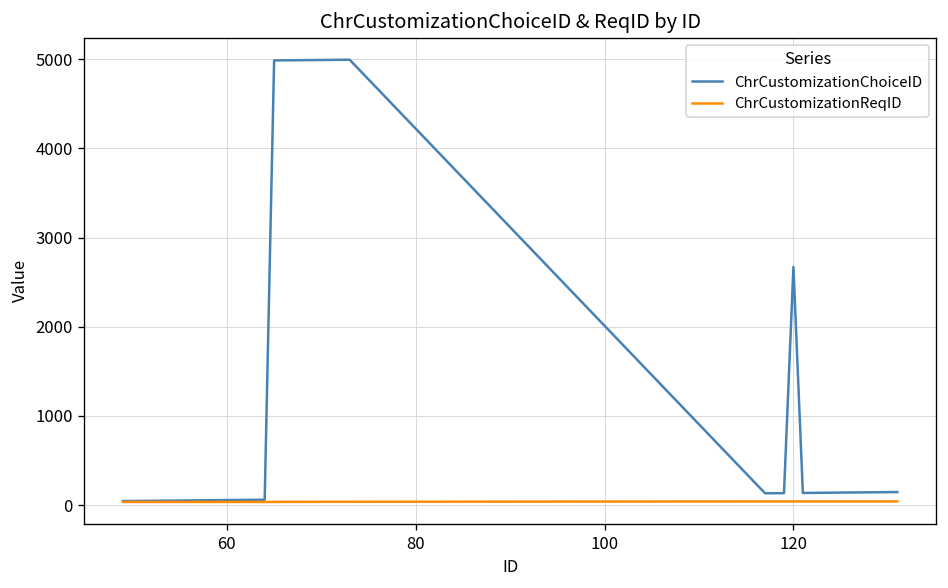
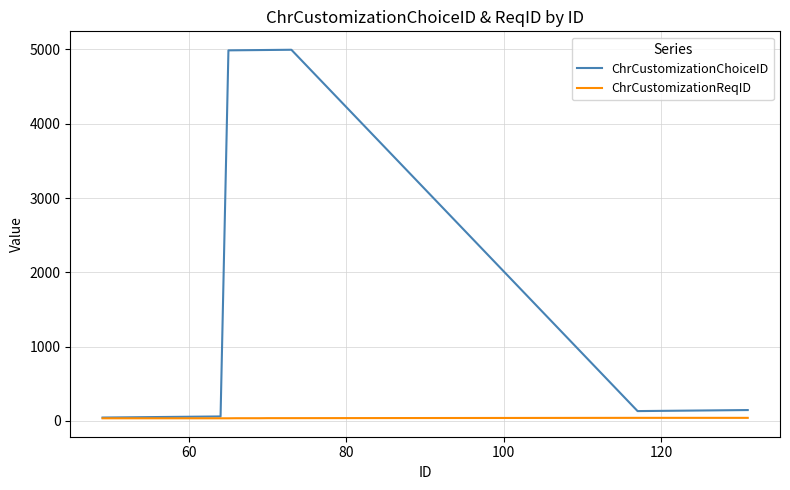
  {
    "ChrCustomizationChoiceID": {
-     "120": 2700
+     "120": 100
    },
    "ChrCustomizationReqID": {
      "120": 0
    }
  }
